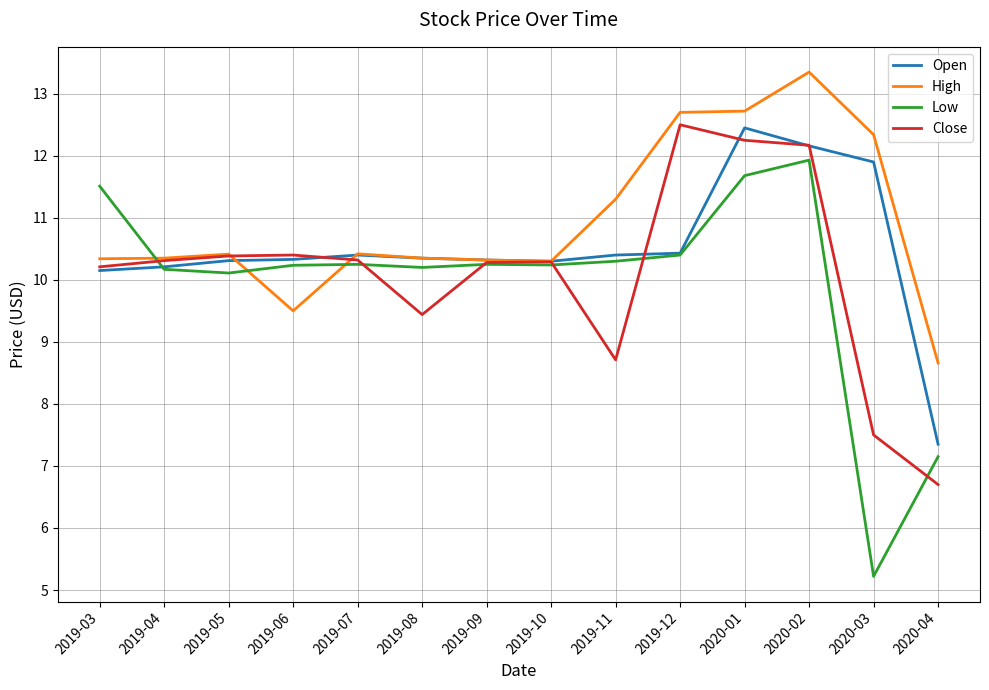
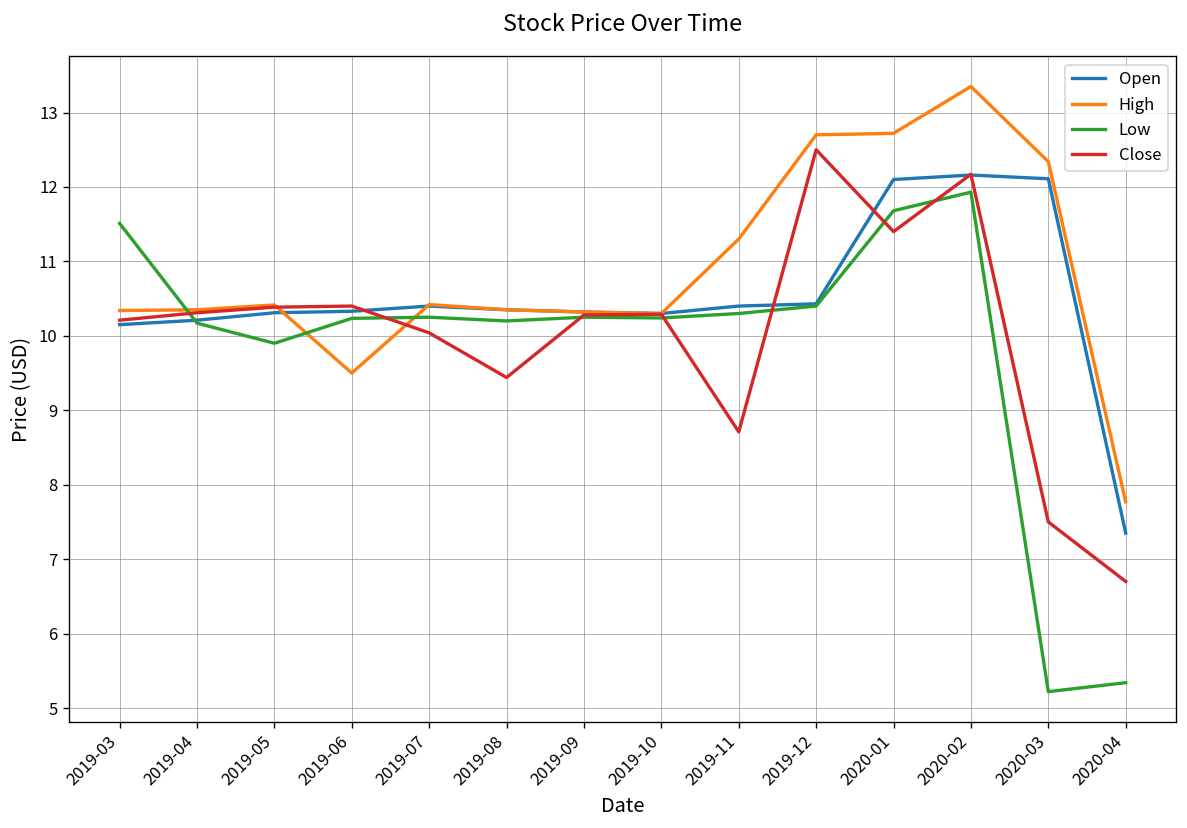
  {
    "Open": {
      "2019-03": 10.2,
      "2019-05": 10.3,
      "2019-06": 10.3,
      "2019-11": 10.4,
-     "2020-01": 12.5,
-     "2020-03": 11.9,
+     "2020-01": 12.1,
+     "2020-03": 12.1,
      "2020-04": 7.4
    },
    "High": {
      "2019-03": 10.3,
      "2019-06": 9.5,
      "2019-11": 11.3,
      "2019-12": 12.7,
      "2020-01": 12.7,
      "2020-02": 13.4,
      "2020-03": 12.3,
-     "2020-04": 8.7
+     "2020-04": 7.8
    },
    "Low": {
      "2019-03": 11.5,
-     "2019-05": 10.1,
+     "2019-05": 9.9,
      "2019-06": 10.2,
      "2019-07": 10.3,
      "2019-08": 10.2,
      "2019-10": 10.2,
      "2019-11": 10.3,
      "2020-01": 11.7,
      "2020-02": 11.9,
      "2020-03": 5.2,
-     "2020-04": 7.2
+     "2020-04": 5.3
    },
    "Close": {
      "2019-03": 10.2,
      "2019-06": 10.4,
-     "2019-07": 10.3,
+     "2019-07": 10.0,
      "2019-08": 9.4,
      "2019-11": 8.7,
      "2019-12": 12.5,
-     "2020-01": 12.3,
+     "2020-01": 11.4,
      "2020-03": 7.5,
      "2020-04": 6.7
    }
  }
